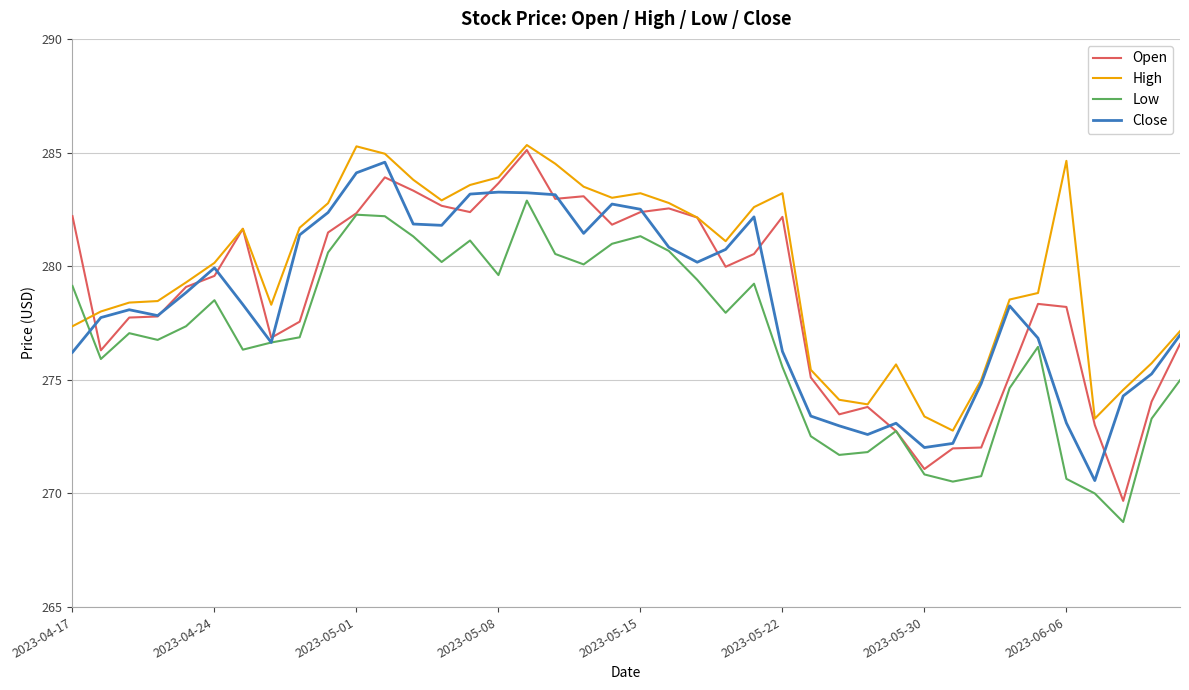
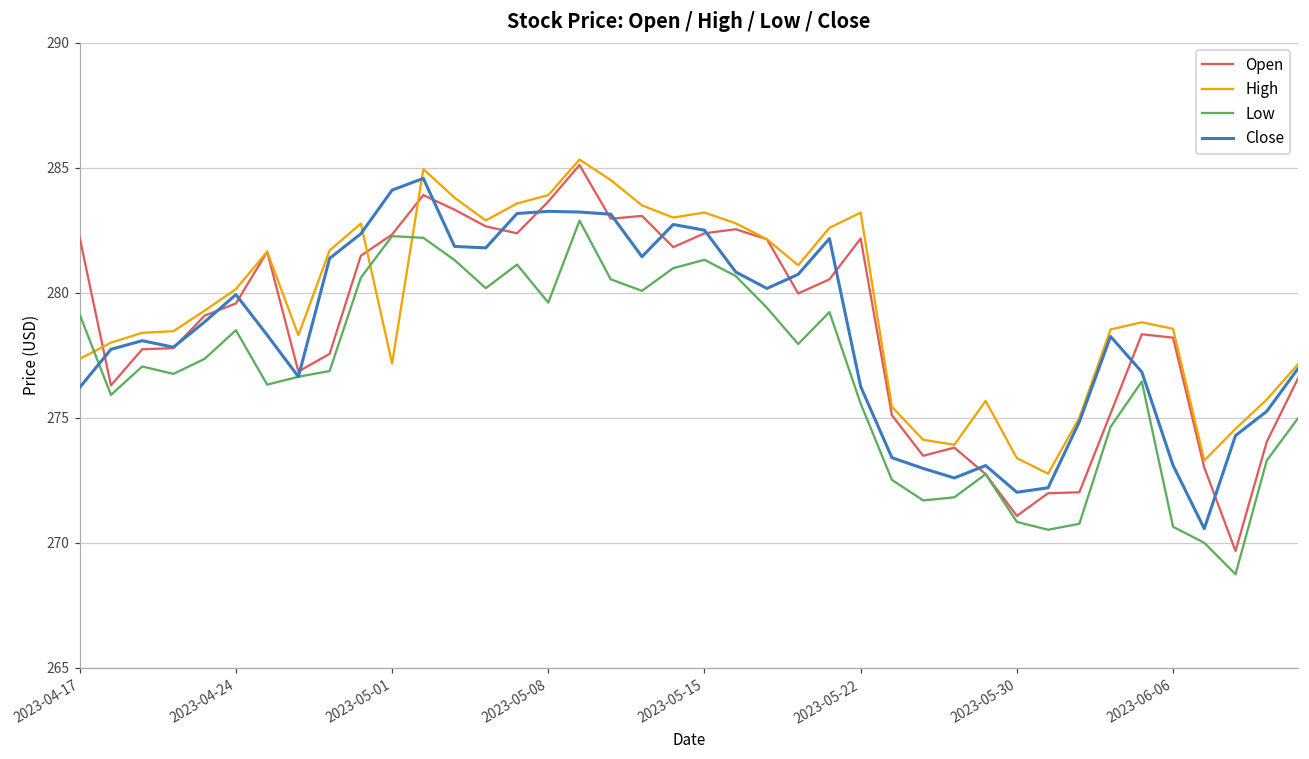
  {
    "Open": {
      "2023-04-17": 282.2,
      "2023-04-24": 279.6,
      "2023-05-08": 283.6,
      "2023-05-15": 282.4,
      "2023-05-22": 282.2,
      "2023-05-30": 271.1,
      "2023-06-06": 278.2
    },
    "High": {
      "2023-04-17": 277.4,
      "2023-04-24": 280.1,
-     "2023-05-01": 285.3,
+     "2023-05-01": 277.2,
      "2023-05-08": 283.9,
      "2023-05-15": 283.2,
      "2023-05-22": 283.2,
      "2023-05-30": 273.4,
-     "2023-06-06": 284.6
+     "2023-06-06": 278.6
    },
    "Low": {
      "2023-04-17": 279.1,
      "2023-04-24": 278.5,
      "2023-05-08": 279.6,
      "2023-05-15": 281.3,
      "2023-05-22": 275.6,
      "2023-05-30": 270.8,
      "2023-06-06": 270.6
    },
    "Close": {
      "2023-04-17": 276.2,
      "2023-04-24": 279.9,
      "2023-05-01": 284.1,
      "2023-05-08": 283.3,
      "2023-05-15": 282.5,
      "2023-05-22": 276.2,
      "2023-05-30": 272.0,
      "2023-06-06": 273.1
    }
  }
